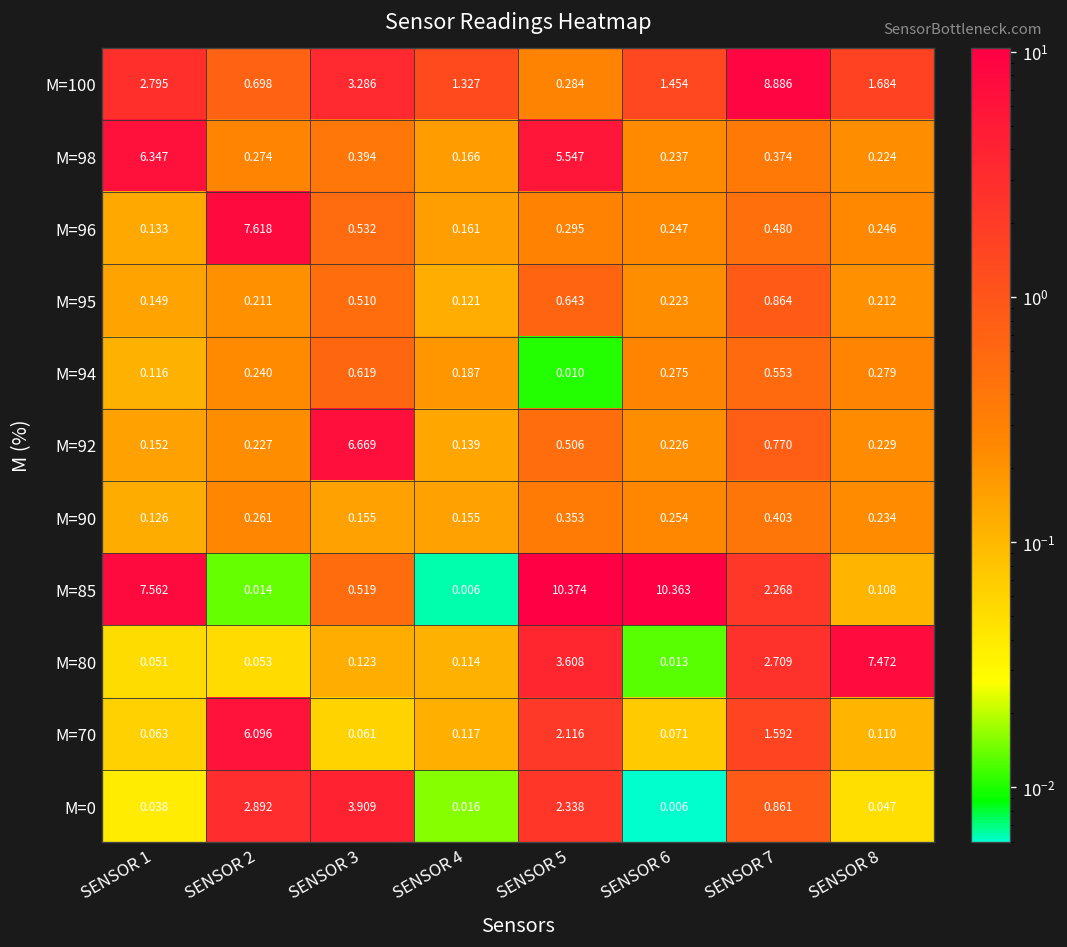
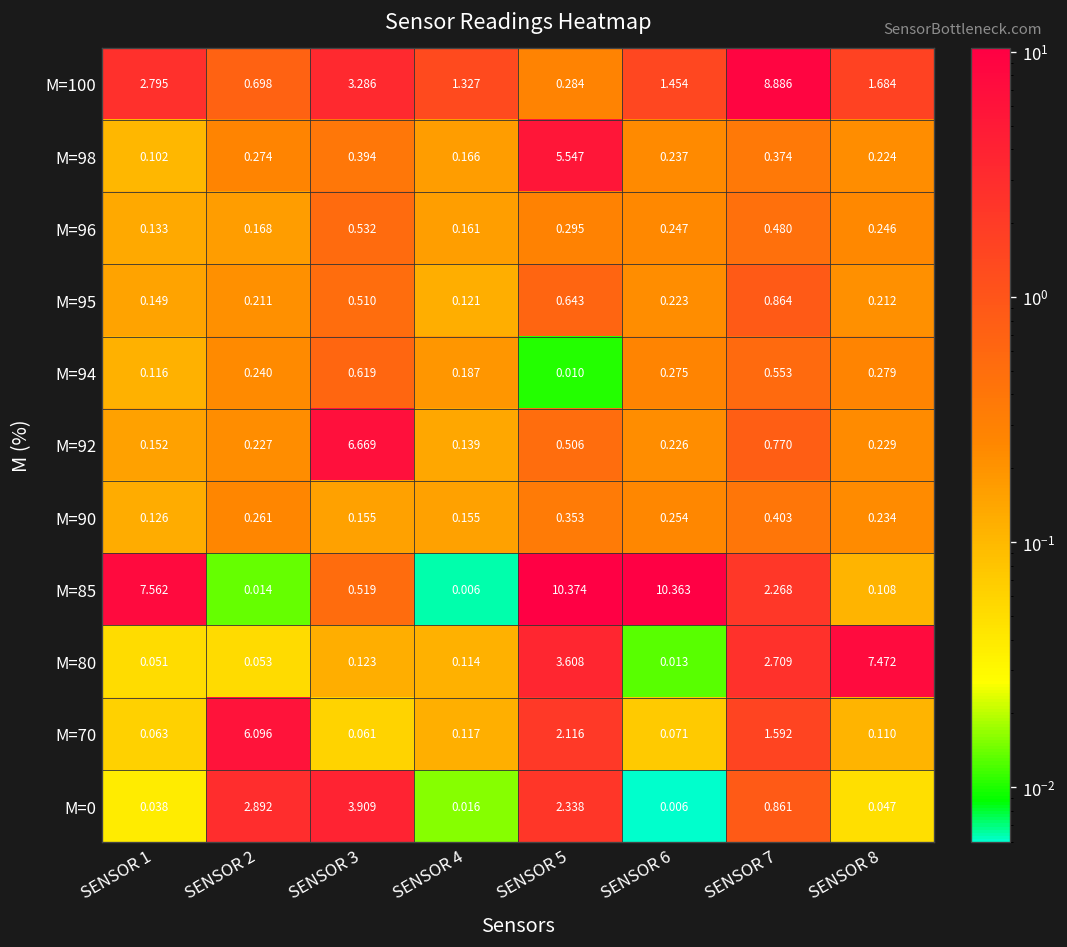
  {
    "M=100": {
      "SENSOR 1": 2.795,
      "SENSOR 2": 0.698,
      "SENSOR 3": 3.286,
      "SENSOR 4": 1.327,
      "SENSOR 5": 0.284,
      "SENSOR 6": 1.454,
      "SENSOR 7": 8.886,
      "SENSOR 8": 1.684
    },
    "M=98": {
-     "SENSOR 1": 6.347,
+     "SENSOR 1": 0.102,
      "SENSOR 2": 0.274,
      "SENSOR 3": 0.394,
      "SENSOR 4": 0.166,
      "SENSOR 5": 5.547,
      "SENSOR 6": 0.237,
      "SENSOR 7": 0.374,
      "SENSOR 8": 0.224
    },
    "M=96": {
      "SENSOR 1": 0.133,
-     "SENSOR 2": 7.618,
+     "SENSOR 2": 0.168,
      "SENSOR 3": 0.532,
      "SENSOR 4": 0.161,
      "SENSOR 5": 0.295,
      "SENSOR 6": 0.247,
      "SENSOR 7": 0.480,
      "SENSOR 8": 0.246
    },
    "M=95": {
      "SENSOR 1": 0.149,
      "SENSOR 2": 0.211,
      "SENSOR 3": 0.510,
      "SENSOR 4": 0.121,
      "SENSOR 5": 0.643,
      "SENSOR 6": 0.223,
      "SENSOR 7": 0.864,
      "SENSOR 8": 0.212
    },
    "M=94": {
      "SENSOR 1": 0.116,
      "SENSOR 2": 0.240,
      "SENSOR 3": 0.619,
      "SENSOR 4": 0.187,
      "SENSOR 5": 0.010,
      "SENSOR 6": 0.275,
      "SENSOR 7": 0.553,
      "SENSOR 8": 0.279
    },
    "M=92": {
      "SENSOR 1": 0.152,
      "SENSOR 2": 0.227,
      "SENSOR 3": 6.669,
      "SENSOR 4": 0.139,
      "SENSOR 5": 0.506,
      "SENSOR 6": 0.226,
      "SENSOR 7": 0.770,
      "SENSOR 8": 0.229
    },
    "M=90": {
      "SENSOR 1": 0.126,
      "SENSOR 2": 0.261,
      "SENSOR 3": 0.155,
      "SENSOR 4": 0.155,
      "SENSOR 5": 0.353,
      "SENSOR 6": 0.254,
      "SENSOR 7": 0.403,
      "SENSOR 8": 0.234
    },
    "M=85": {
      "SENSOR 1": 7.562,
      "SENSOR 2": 0.014,
      "SENSOR 3": 0.519,
      "SENSOR 4": 0.006,
      "SENSOR 5": 10.374,
      "SENSOR 6": 10.363,
      "SENSOR 7": 2.268,
      "SENSOR 8": 0.108
    },
    "M=80": {
      "SENSOR 1": 0.051,
      "SENSOR 2": 0.053,
      "SENSOR 3": 0.123,
      "SENSOR 4": 0.114,
      "SENSOR 5": 3.608,
      "SENSOR 6": 0.013,
      "SENSOR 7": 2.709,
      "SENSOR 8": 7.472
    },
    "M=70": {
      "SENSOR 1": 0.063,
      "SENSOR 2": 6.096,
      "SENSOR 3": 0.061,
      "SENSOR 4": 0.117,
      "SENSOR 5": 2.116,
      "SENSOR 6": 0.071,
      "SENSOR 7": 1.592,
      "SENSOR 8": 0.110
    },
    "M=0": {
      "SENSOR 1": 0.038,
      "SENSOR 2": 2.892,
      "SENSOR 3": 3.909,
      "SENSOR 4": 0.016,
      "SENSOR 5": 2.338,
      "SENSOR 6": 0.006,
      "SENSOR 7": 0.861,
      "SENSOR 8": 0.047
    }
  }
